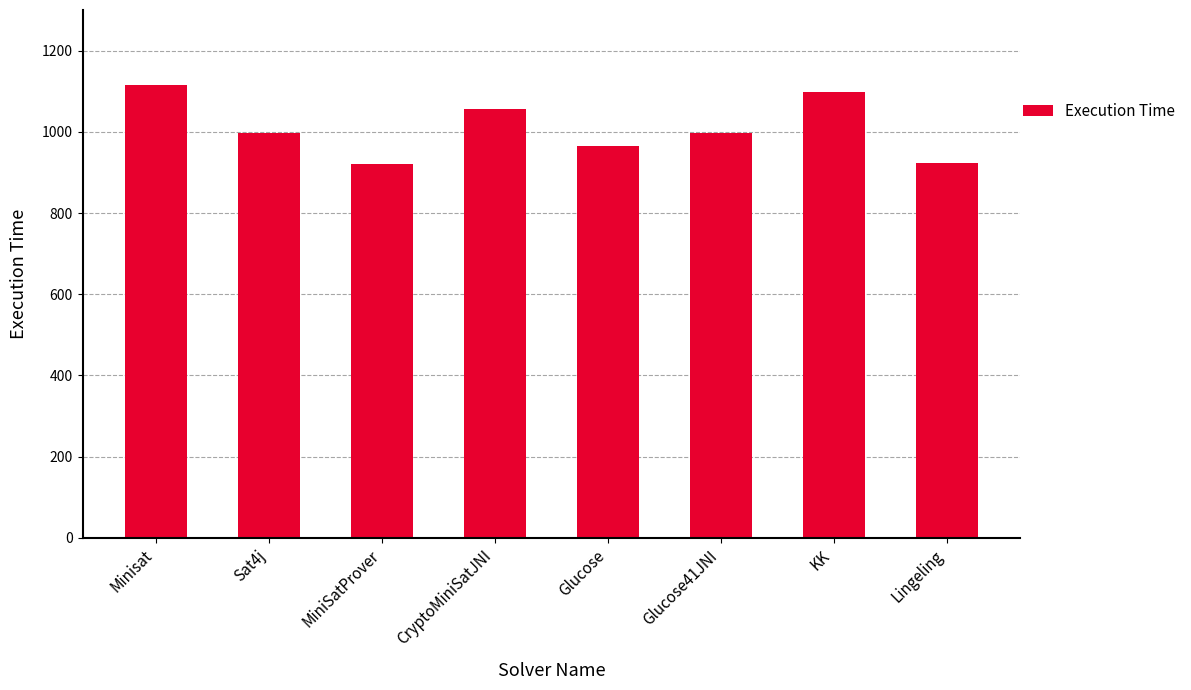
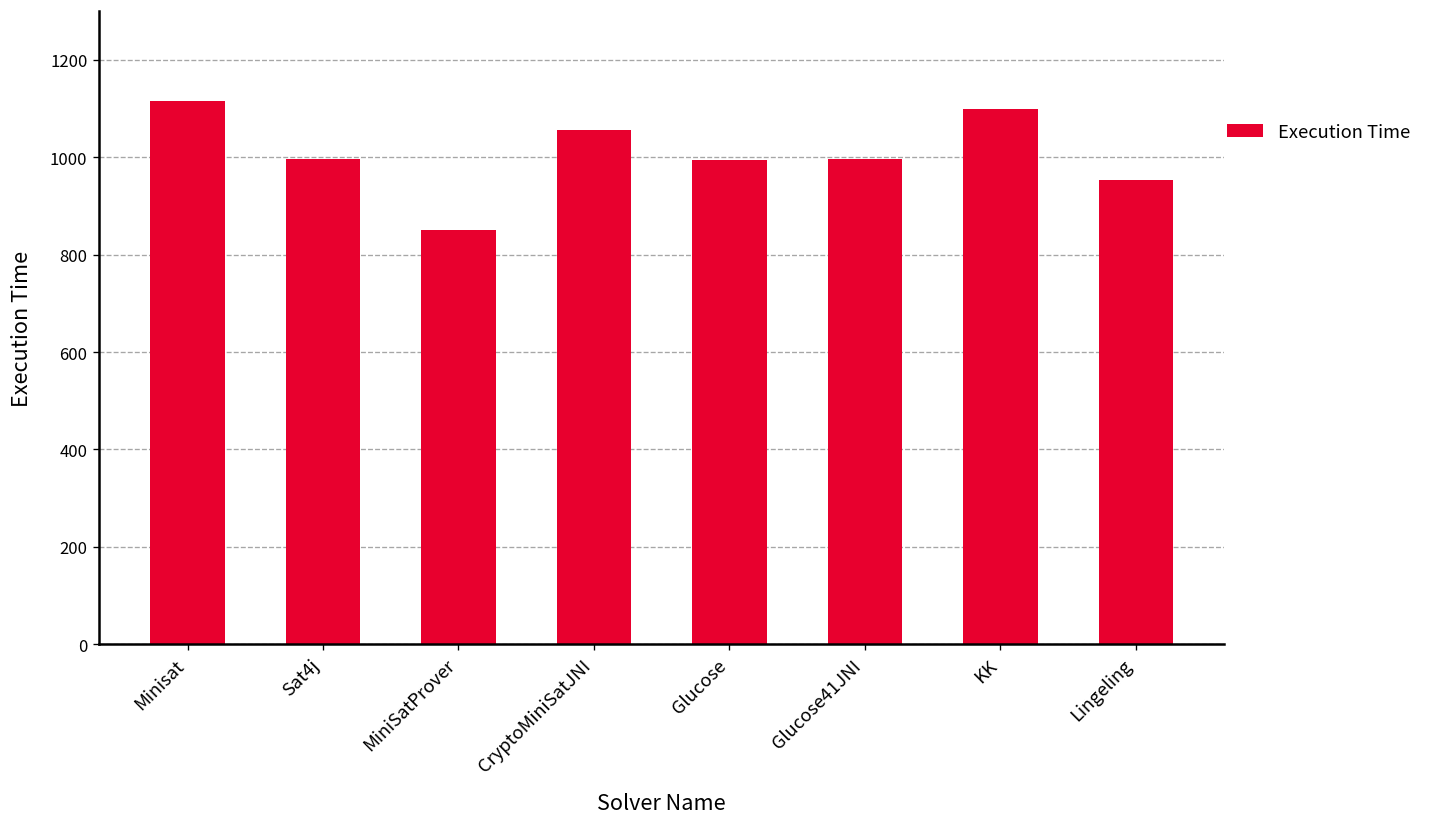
  {
    "Minisat": 1120,
    "Sat4j": 1000,
-   "MiniSatProver": 920,
+   "MiniSatProver": 850,
    "CryptoMiniSatJNI": 1060,
-   "Glucose": 970,
+   "Glucose": 990,
    "Glucose41JNI": 1000,
    "KK": 1100,
-   "Lingeling": 920
+   "Lingeling": 950
  }
